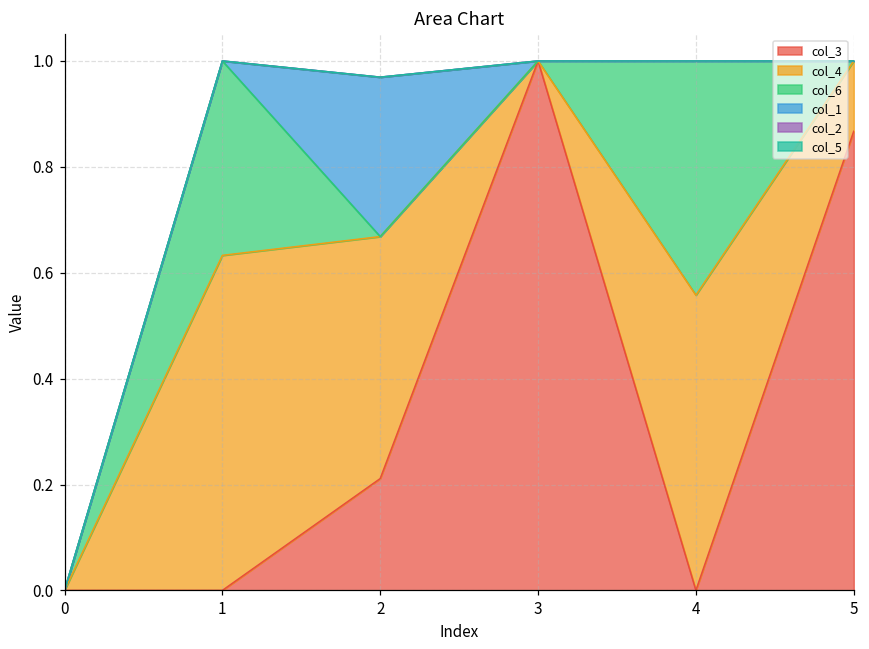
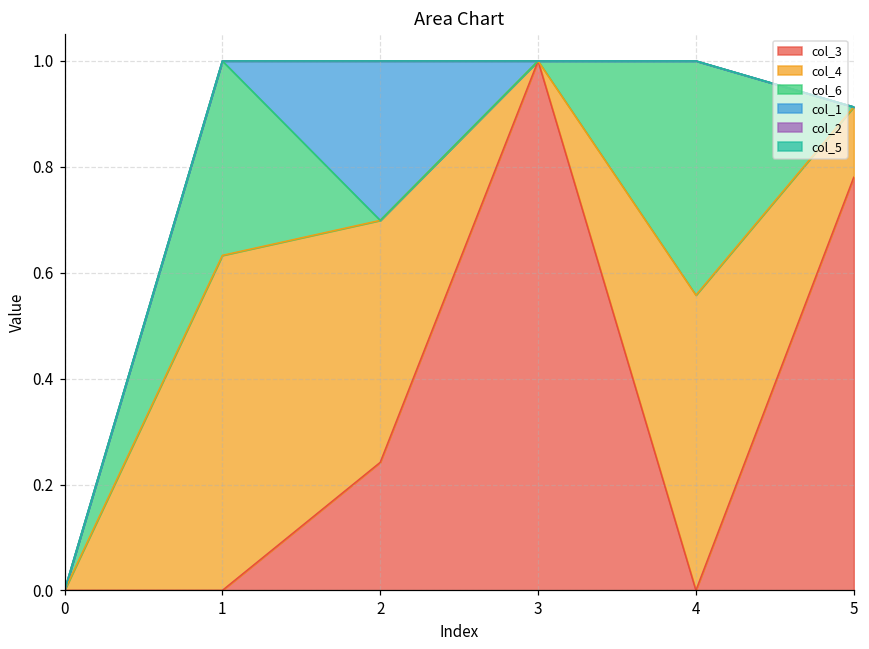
  {
    "col_3": {
      "1": 0.00,
-     "2": 0.21,
+     "2": 0.24,
      "4": 0.00,
-     "5": 0.87
+     "5": 0.78
    },
    "col_4": {
      "1": 0.63,
      "4": 0.56
    }
  }
